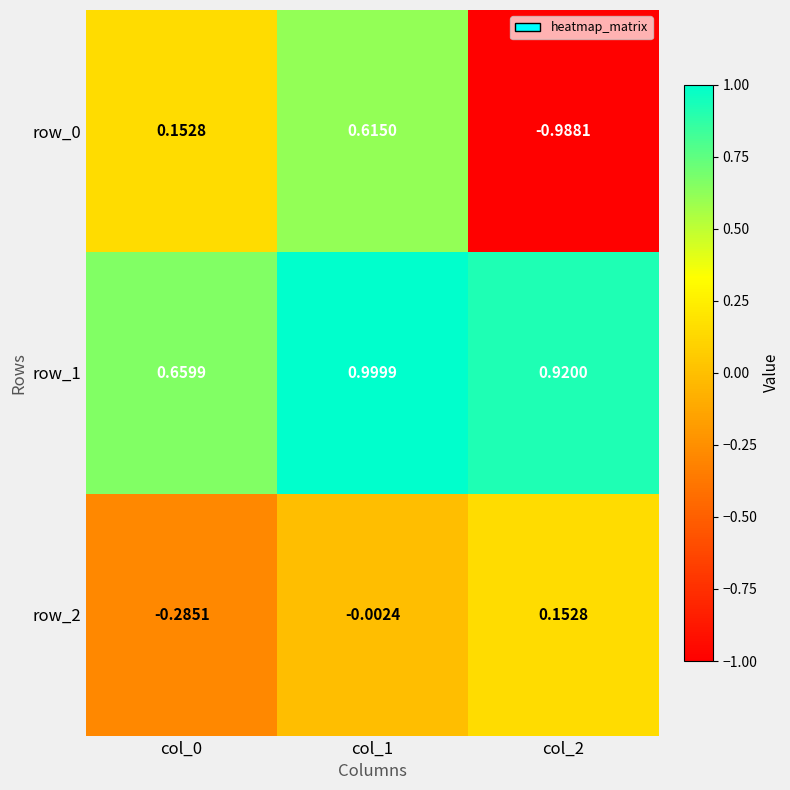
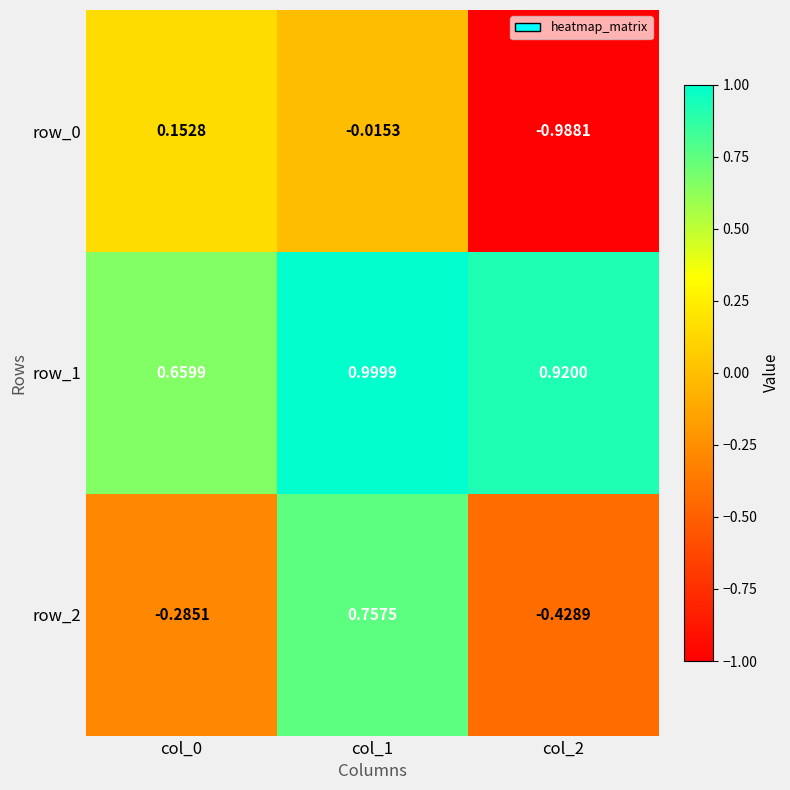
  {
    "row_0": {
      "col_0": 0.1528,
-     "col_1": 0.6150,
+     "col_1": -0.0153,
      "col_2": -0.9881
    },
    "row_1": {
      "col_0": 0.6599,
      "col_1": 0.9999,
      "col_2": 0.9200
    },
    "row_2": {
      "col_0": -0.2851,
-     "col_1": -0.0024,
-     "col_2": 0.1528
+     "col_1": 0.7575,
+     "col_2": -0.4289
    }
  }
